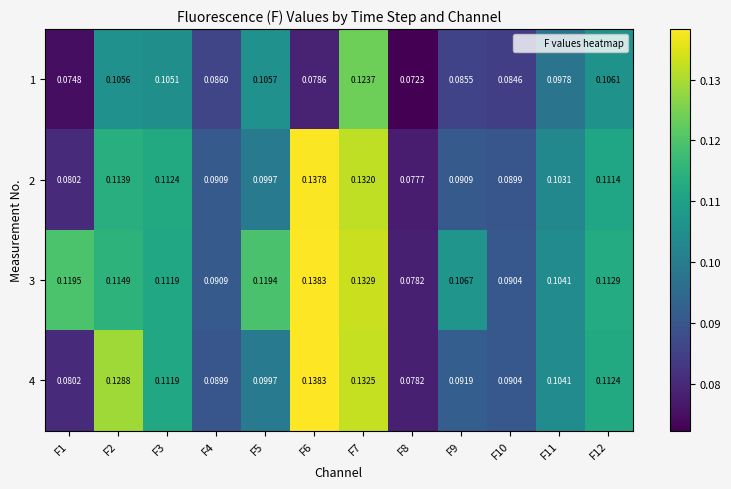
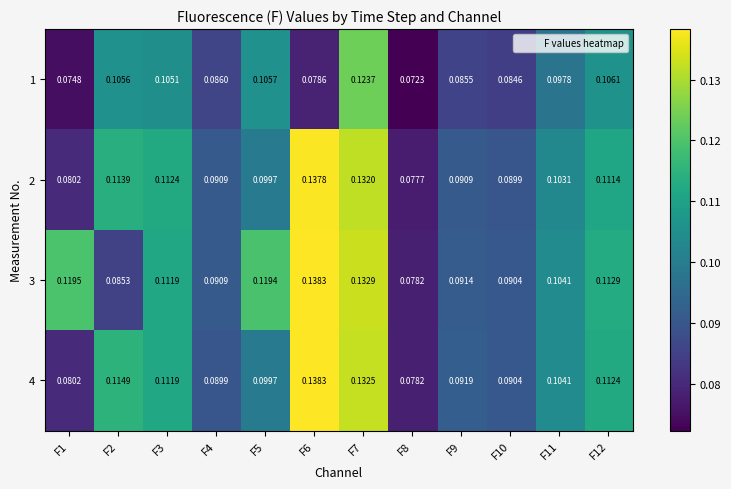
  {
    "1": {
      "F1": 0.0748,
      "F2": 0.1056,
      "F3": 0.1051,
      "F4": 0.0860,
      "F5": 0.1057,
      "F6": 0.0786,
      "F7": 0.1237,
      "F8": 0.0723,
      "F9": 0.0855,
      "F10": 0.0846,
      "F11": 0.0978,
      "F12": 0.1061
    },
    "2": {
      "F1": 0.0802,
      "F2": 0.1139,
      "F3": 0.1124,
      "F4": 0.0909,
      "F5": 0.0997,
      "F6": 0.1378,
      "F7": 0.1320,
      "F8": 0.0777,
      "F9": 0.0909,
      "F10": 0.0899,
      "F11": 0.1031,
      "F12": 0.1114
    },
    "3": {
      "F1": 0.1195,
-     "F2": 0.1149,
+     "F2": 0.0853,
      "F3": 0.1119,
      "F4": 0.0909,
      "F5": 0.1194,
      "F6": 0.1383,
      "F7": 0.1329,
      "F8": 0.0782,
-     "F9": 0.1067,
+     "F9": 0.0914,
      "F10": 0.0904,
      "F11": 0.1041,
      "F12": 0.1129
    },
    "4": {
      "F1": 0.0802,
-     "F2": 0.1288,
+     "F2": 0.1149,
      "F3": 0.1119,
      "F4": 0.0899,
      "F5": 0.0997,
      "F6": 0.1383,
      "F7": 0.1325,
      "F8": 0.0782,
      "F9": 0.0919,
      "F10": 0.0904,
      "F11": 0.1041,
      "F12": 0.1124
    }
  }
